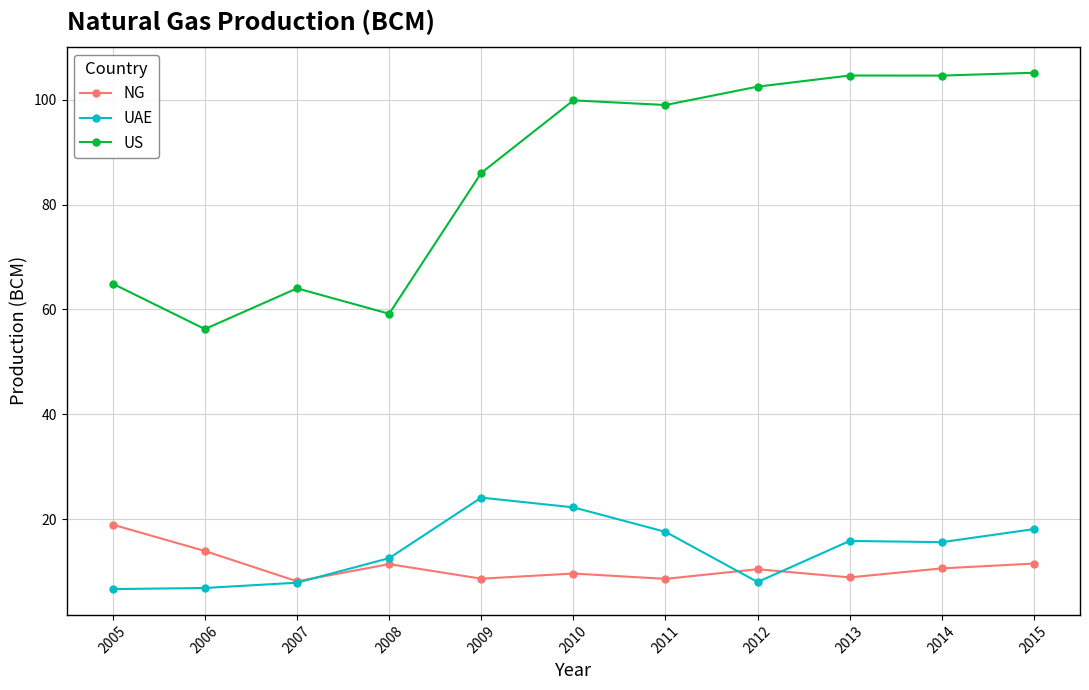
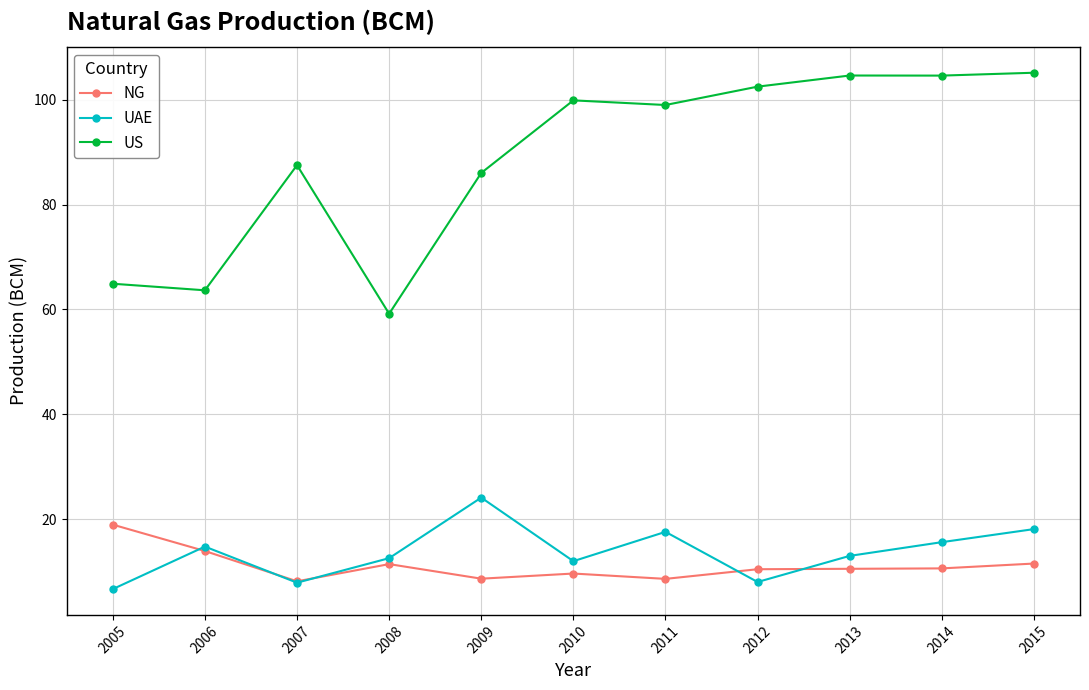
  {
    "NG": {
      "2005": 19,
      "2006": 14,
      "2008": 11,
      "2009": 9,
      "2010": 10,
      "2011": 9,
      "2012": 10,
-     "2013": 9,
+     "2013": 11,
      "2014": 11,
      "2015": 12
    },
    "UAE": {
      "2005": 7,
-     "2006": 7,
+     "2006": 15,
      "2008": 13,
      "2009": 24,
-     "2010": 22,
+     "2010": 12,
      "2011": 18,
      "2012": 8,
-     "2013": 16,
+     "2013": 13,
      "2014": 16,
      "2015": 18
    },
    "US": {
      "2005": 65,
-     "2006": 56,
-     "2007": 64,
+     "2006": 64,
+     "2007": 88,
      "2008": 59,
      "2009": 86,
      "2010": 100,
      "2011": 99,
      "2012": 102,
      "2013": 105,
      "2014": 105,
      "2015": 105
    }
  }
